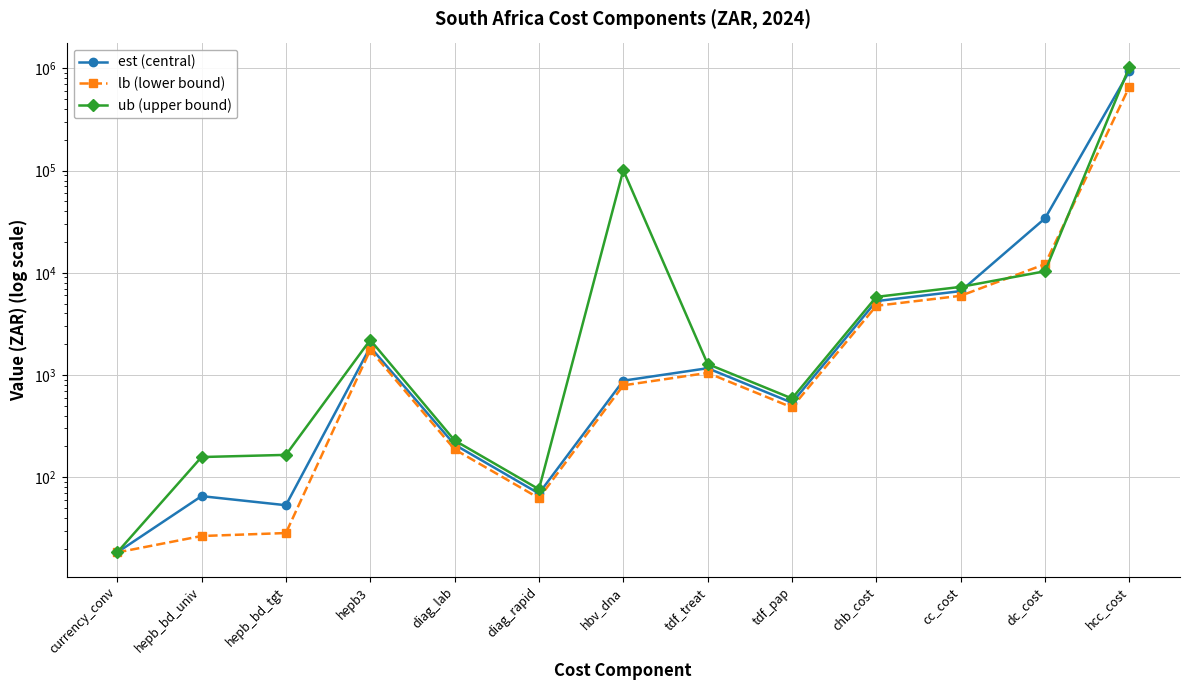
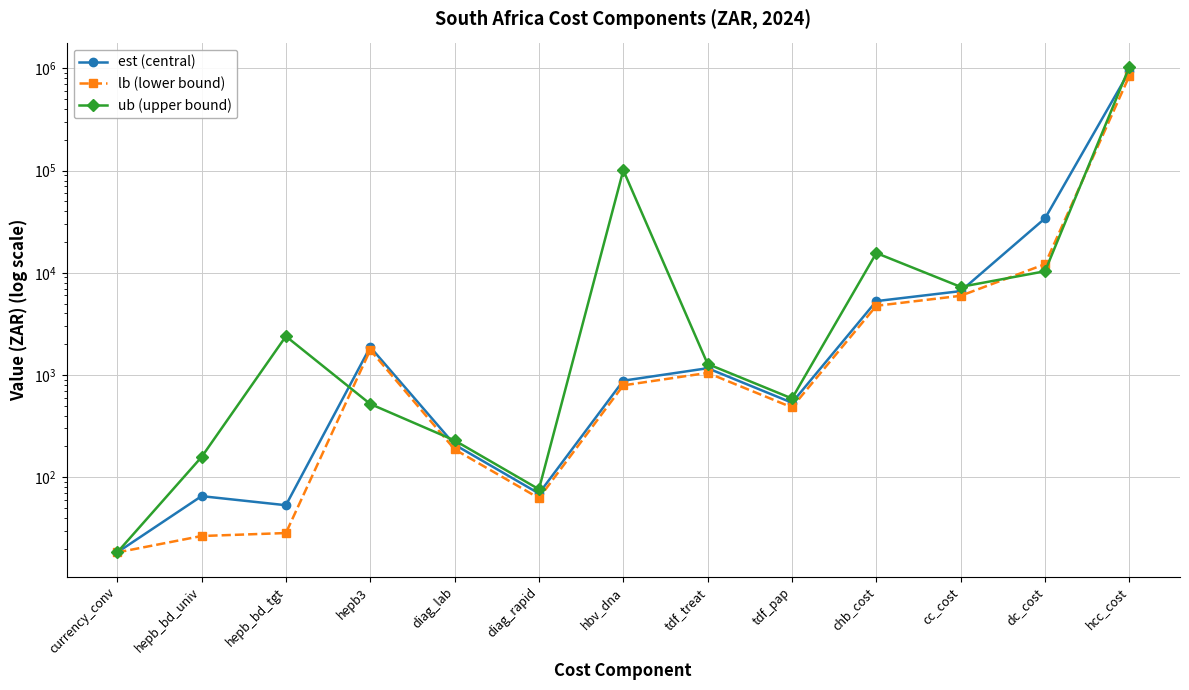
  {
    "est (central)": {
      "hepb_bd_univ": 70,
      "hepb_bd_tgt": 50,
      "hepb3": 1900,
      "diag_lab": 210,
      "diag_rapid": 70,
      "hbv_dna": 900,
      "tdf_treat": 1200,
      "tdf_pap": 500,
      "chb_cost": 5000,
      "cc_cost": 7000,
      "dc_cost": 34000,
      "hcc_cost": 900000
    },
    "lb (lower bound)": {
      "hepb_bd_univ": 27,
      "hepb_bd_tgt": 28,
      "hepb3": 1800,
      "diag_lab": 190,
      "diag_rapid": 60,
      "hbv_dna": 800,
      "tdf_treat": 1000,
      "tdf_pap": 500,
      "chb_cost": 5000,
      "cc_cost": 6000,
      "dc_cost": 12000,
-     "hcc_cost": 700000
+     "hcc_cost": 800000
    },
    "ub (upper bound)": {
      "hepb_bd_univ": 160,
-     "hepb_bd_tgt": 170,
-     "hepb3": 2200,
+     "hepb_bd_tgt": 2400,
+     "hepb3": 500,
      "diag_lab": 230,
      "diag_rapid": 80,
      "hbv_dna": 100000,
      "tdf_treat": 1300,
      "tdf_pap": 600,
-     "chb_cost": 6000,
+     "chb_cost": 16000,
      "cc_cost": 7000,
      "dc_cost": 10000,
      "hcc_cost": 1000000
    }
  }
